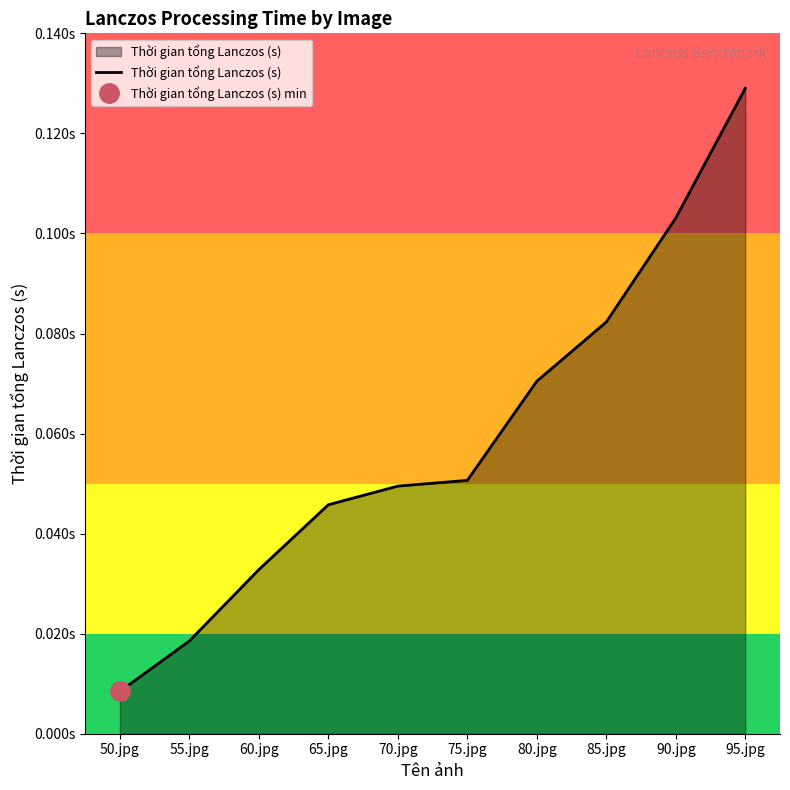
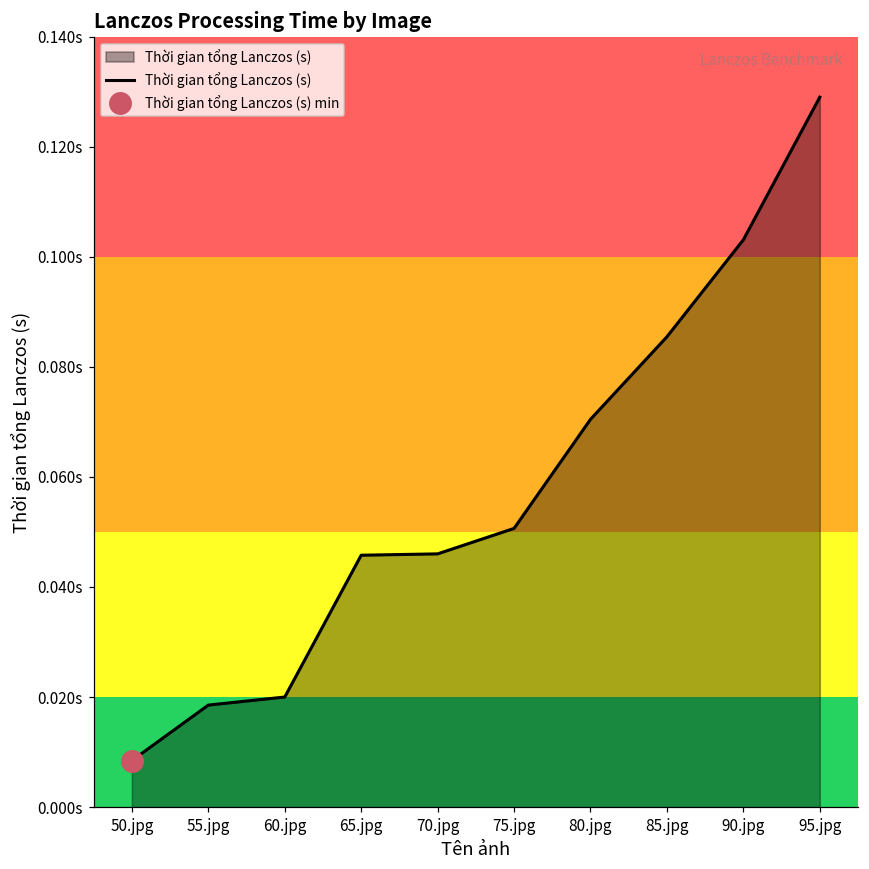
  {
    "Thời gian tổng Lanczos (s)": {
      "55.jpg": "0.019s",
-     "60.jpg": "0.033s",
+     "60.jpg": "0.020s",
      "65.jpg": "0.046s",
-     "70.jpg": "0.049s",
+     "70.jpg": "0.046s",
      "75.jpg": "0.051s",
      "80.jpg": "0.070s",
-     "85.jpg": "0.082s",
+     "85.jpg": "0.085s",
      "90.jpg": "0.103s",
      "95.jpg": "0.129s"
    }
  }
